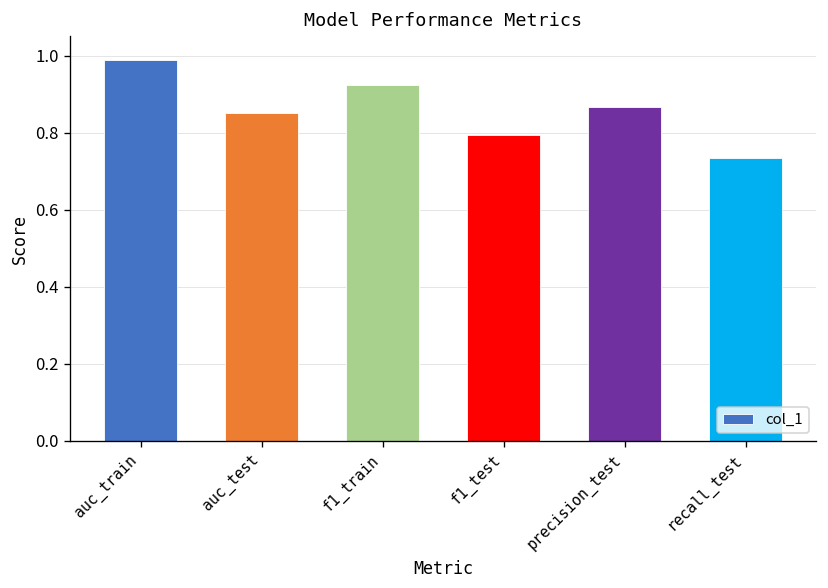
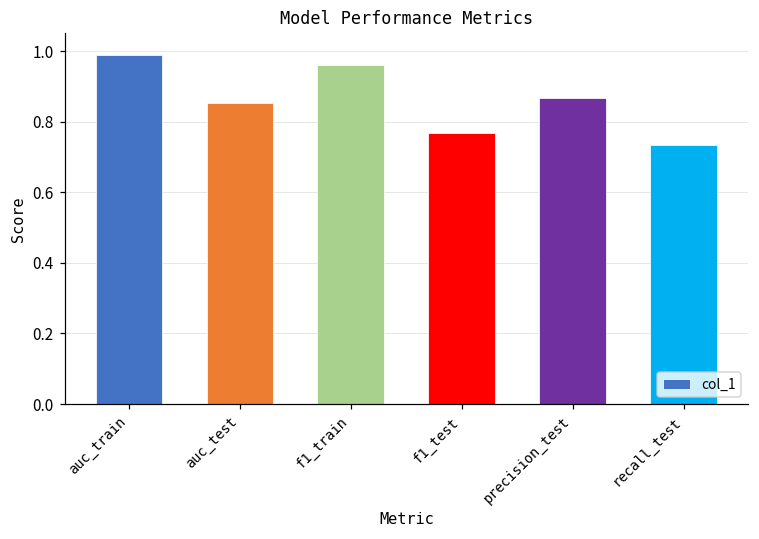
  {
    "auc_train": 0.99,
    "auc_test": 0.85,
-   "f1_train": 0.92,
-   "f1_test": 0.79,
+   "f1_train": 0.96,
+   "f1_test": 0.77,
    "precision_test": 0.87,
    "recall_test": 0.73
  }
